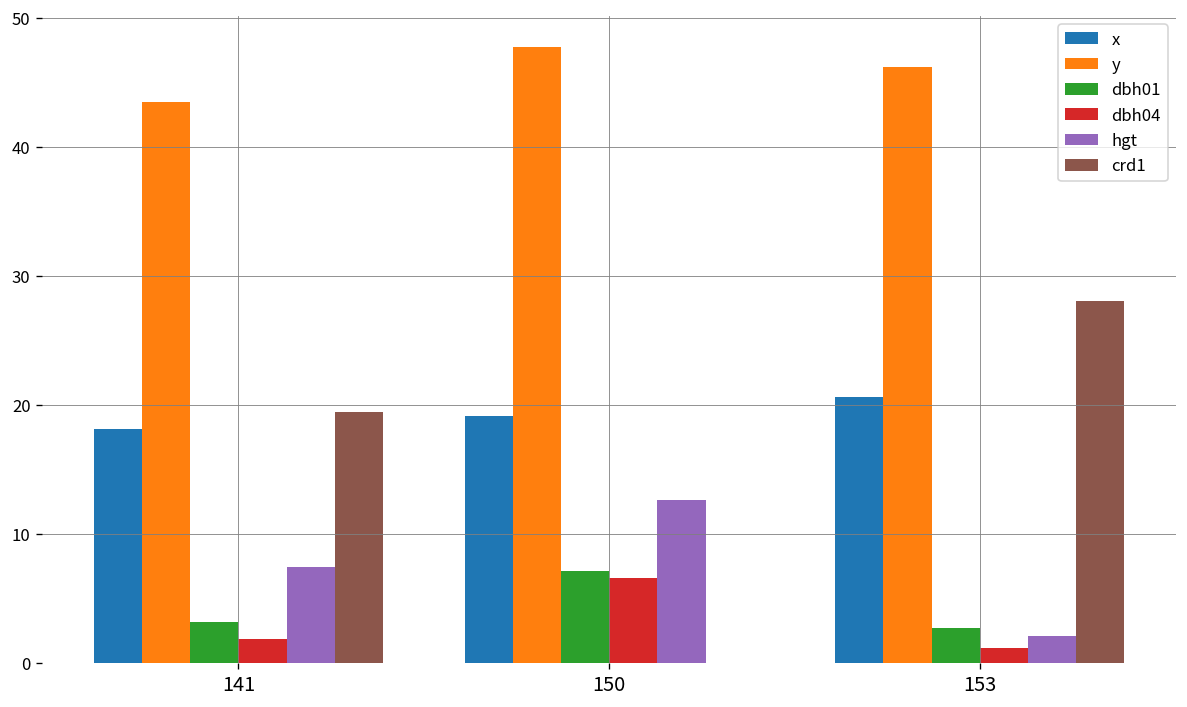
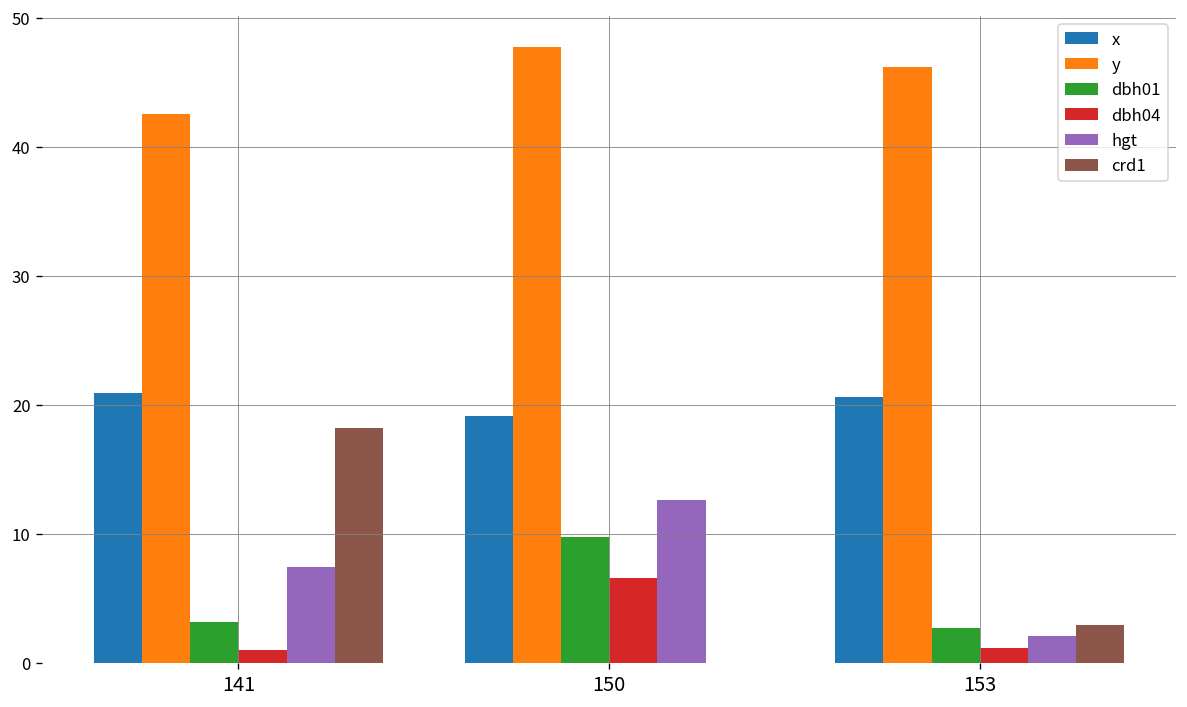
  {
    "x": {
-     "141": 18.1,
+     "141": 21.0,
      "150": 19.2,
      "153": 20.6
    },
    "y": {
-     "141": 43.5,
+     "141": 42.6,
      "150": 47.8,
      "153": 46.2
    },
    "dbh01": {
      "141": 3.2,
-     "150": 7.2,
+     "150": 9.7,
      "153": 2.7
    },
    "dbh04": {
-     "141": 1.9,
+     "141": 1.0,
      "150": 6.6,
      "153": 1.1
    },
    "hgt": {
      "141": 7.4,
      "150": 12.6,
      "153": 2.1
    },
    "crd1": {
-     "141": 19.5,
+     "141": 18.2,
      "150": 0.0,
-     "153": 28.0
+     "153": 3.0
    }
  }
